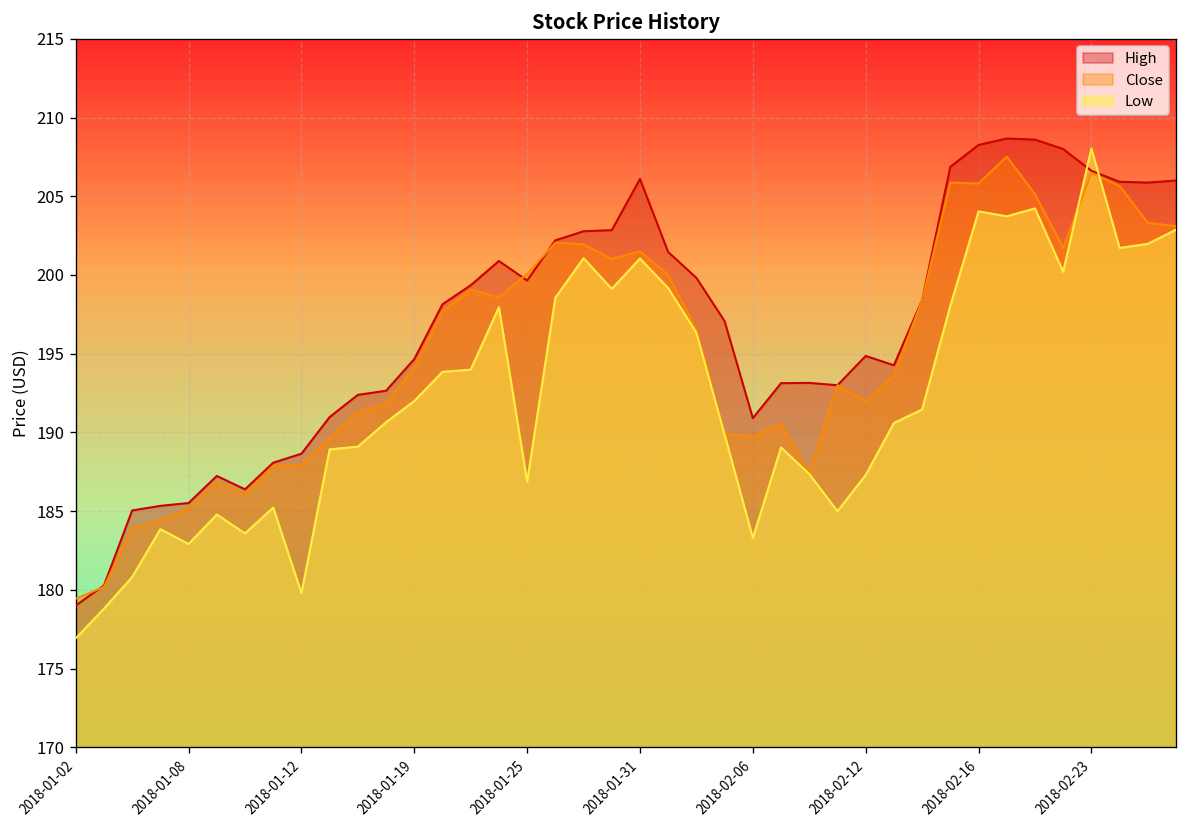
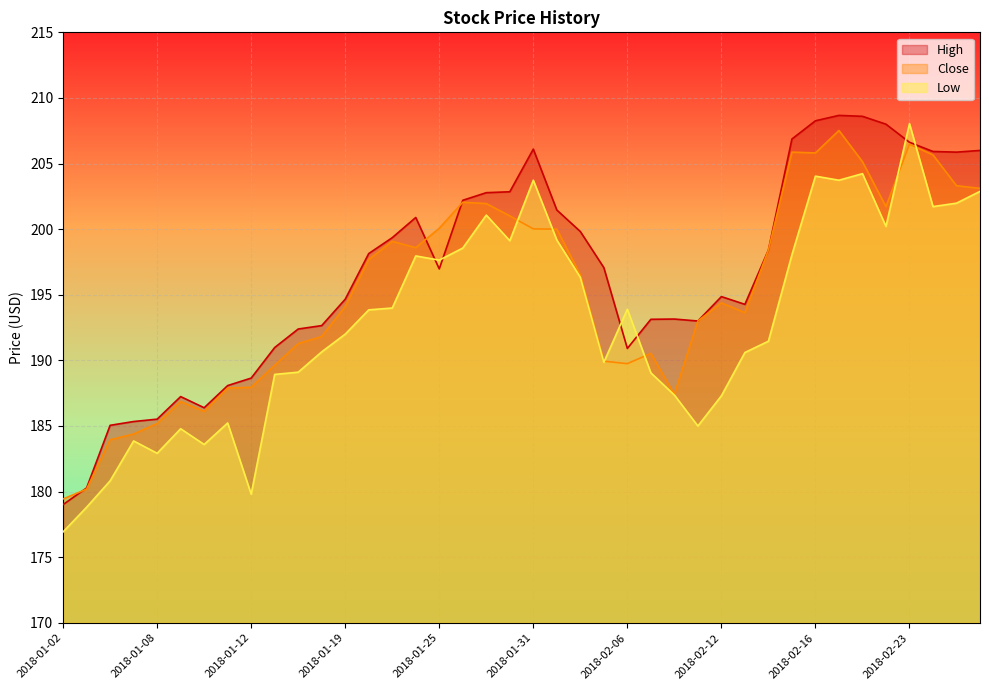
  {
    "High": {
      "2018-01-02": 179.0,
      "2018-01-08": 185.5,
      "2018-01-12": 188.7,
      "2018-01-19": 194.7,
-     "2018-01-25": 199.7,
+     "2018-01-25": 197.0,
      "2018-01-31": 206.1,
      "2018-02-06": 190.9,
      "2018-02-12": 194.9,
      "2018-02-16": 208.3
    },
    "Close": {
      "2018-01-02": 179.4,
      "2018-01-08": 185.2,
      "2018-01-12": 188.0,
      "2018-01-19": 194.1,
      "2018-01-25": 200.1,
-     "2018-01-31": 201.5,
+     "2018-01-31": 200.0,
      "2018-02-06": 189.8,
-     "2018-02-12": 192.0,
+     "2018-02-12": 194.4,
      "2018-02-16": 205.8
    },
    "Low": {
      "2018-01-02": 176.9,
      "2018-01-08": 182.9,
      "2018-01-12": 179.8,
      "2018-01-19": 192.0,
-     "2018-01-25": 186.9,
-     "2018-01-31": 201.1,
-     "2018-02-06": 183.3,
+     "2018-01-25": 197.6,
+     "2018-01-31": 203.7,
+     "2018-02-06": 193.9,
      "2018-02-12": 187.3,
      "2018-02-16": 204.0,
      "2018-02-23": 208.0
    }
  }
